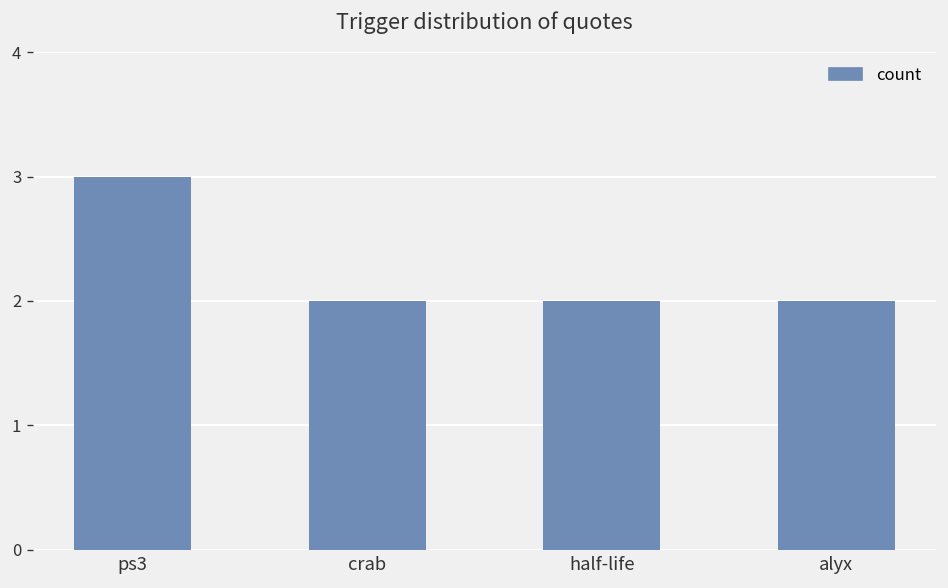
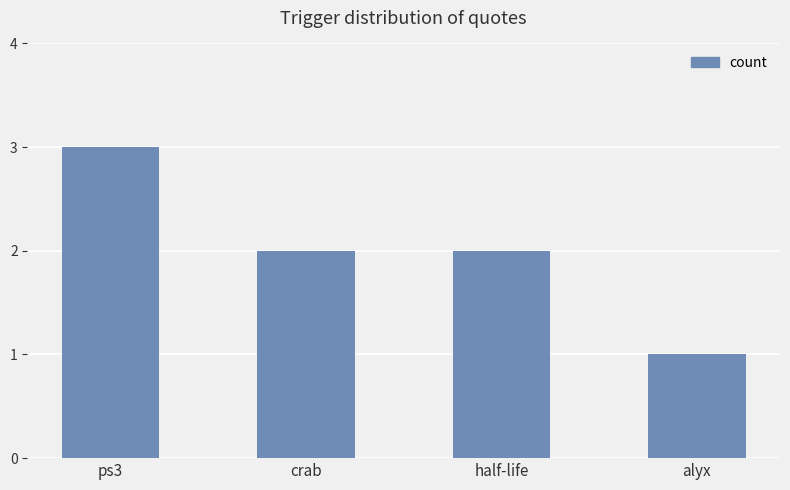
  {
    "ps3": 3,
    "crab": 2,
    "half-life": 2,
-   "alyx": 2
+   "alyx": 1
  }
